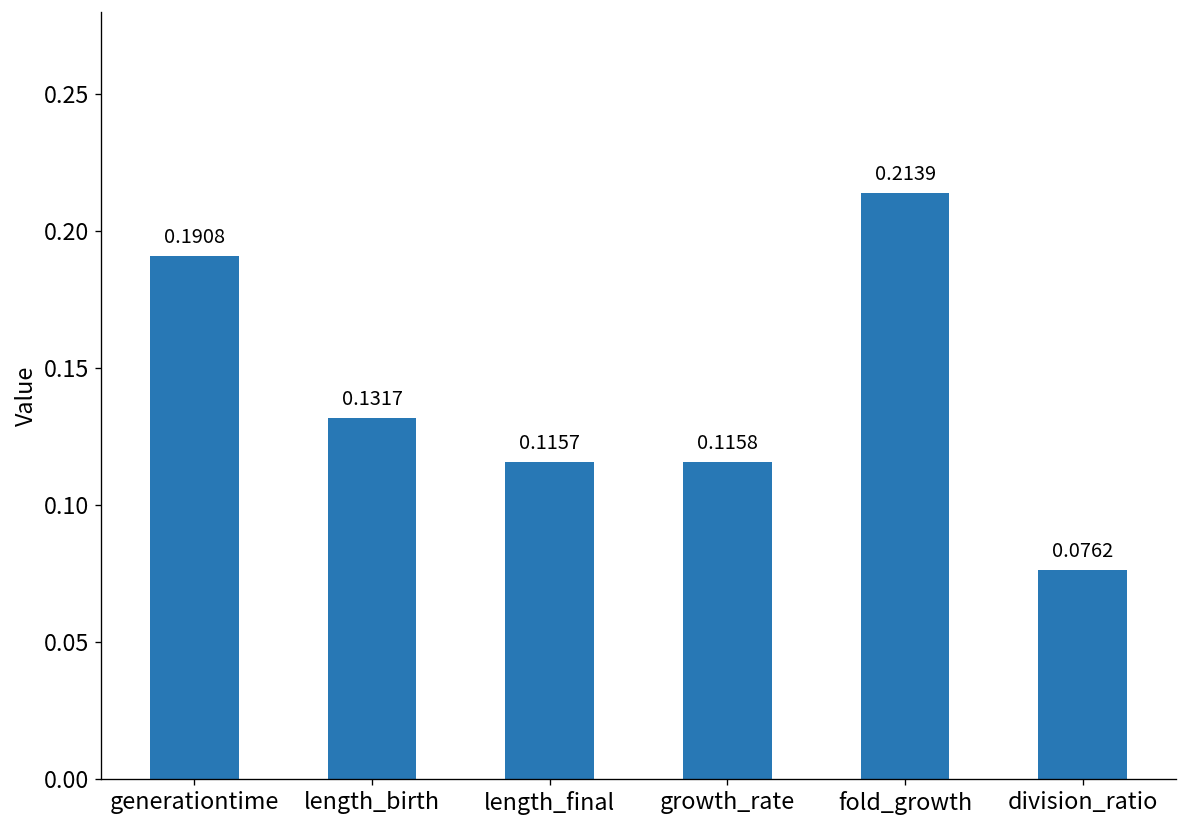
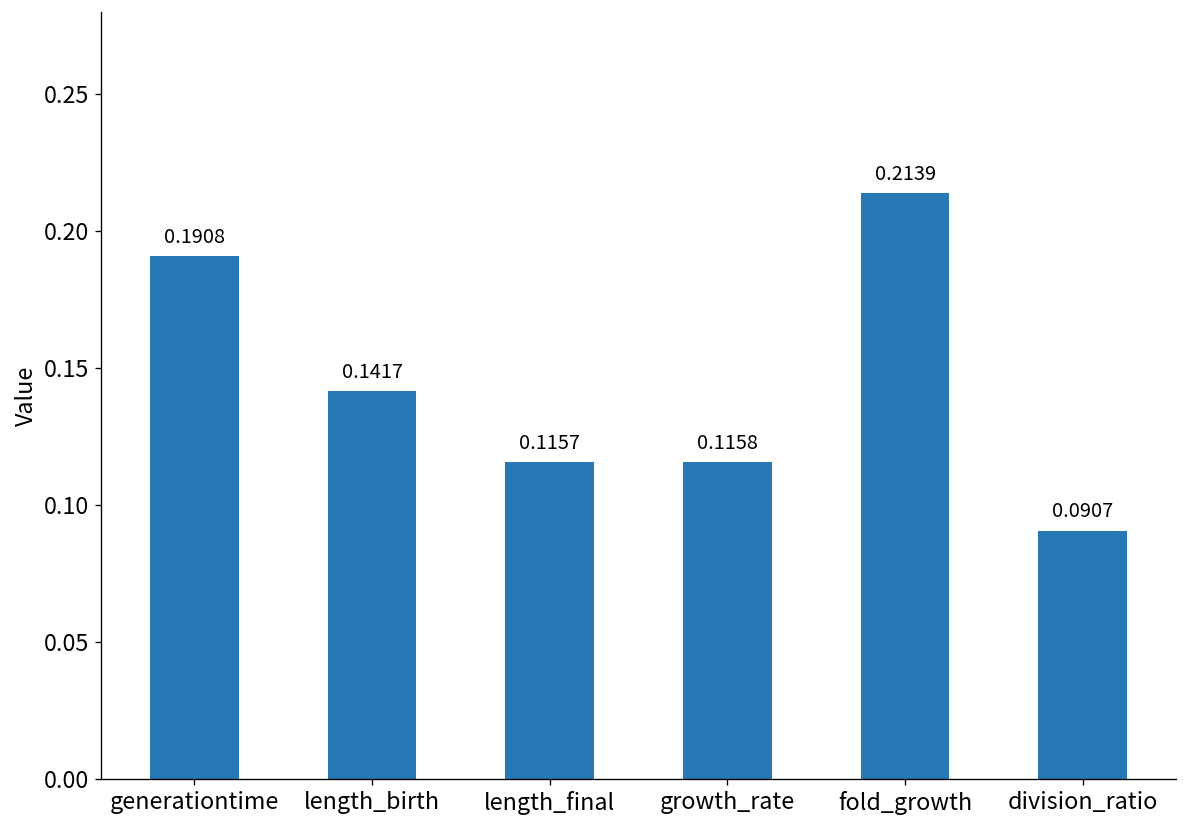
  {
    "generationtime": 0.1908,
-   "length_birth": 0.1317,
+   "length_birth": 0.1417,
    "length_final": 0.1157,
    "growth_rate": 0.1158,
    "fold_growth": 0.2139,
-   "division_ratio": 0.0762
+   "division_ratio": 0.0907
  }
